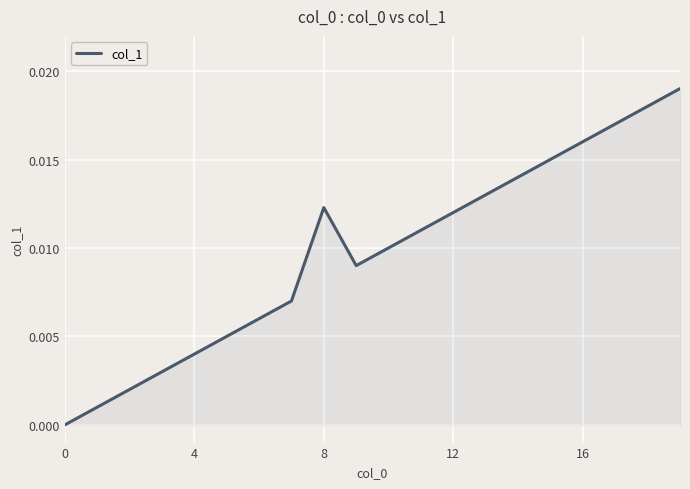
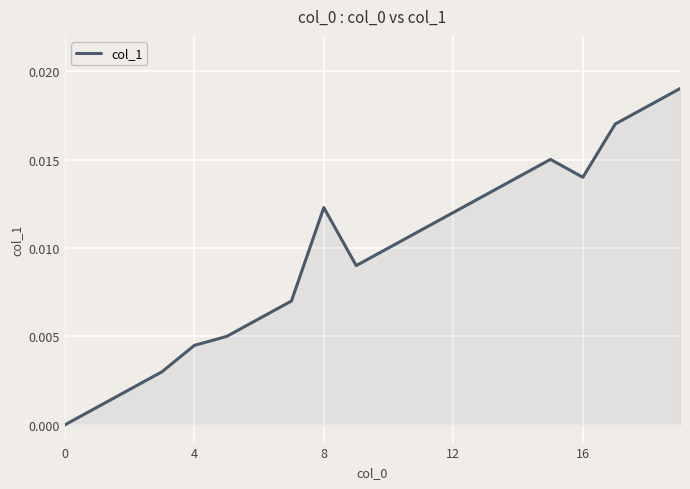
  {
    "0": 0.0000,
-   "4": 0.0040,
+   "4": 0.0045,
    "8": 0.0123,
    "12": 0.0120,
-   "16": 0.0160
+   "16": 0.0140
  }
